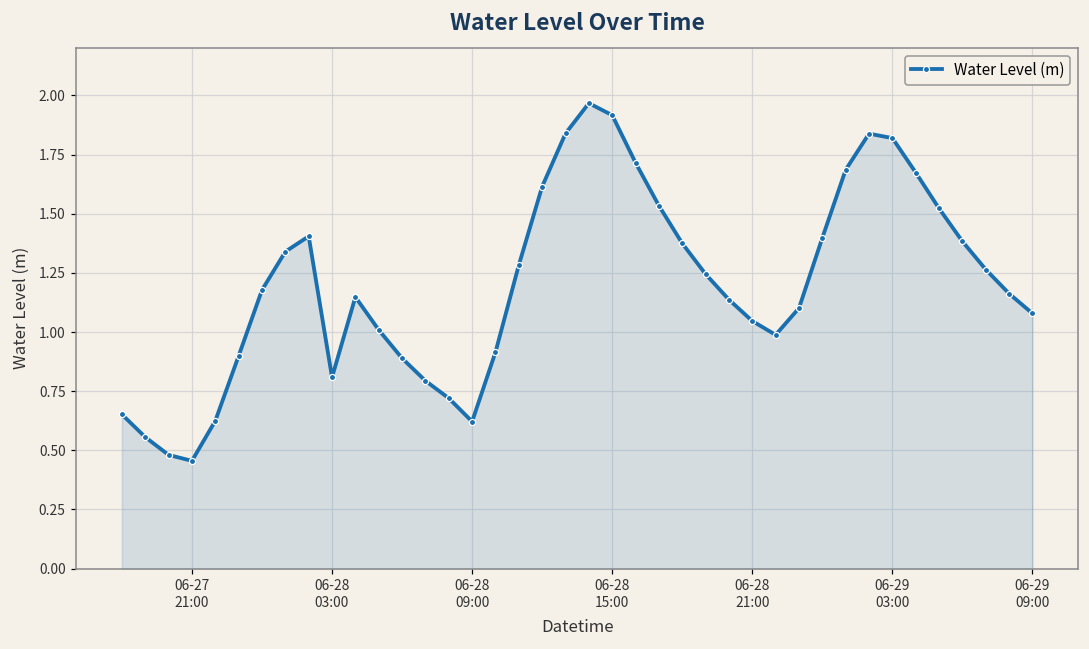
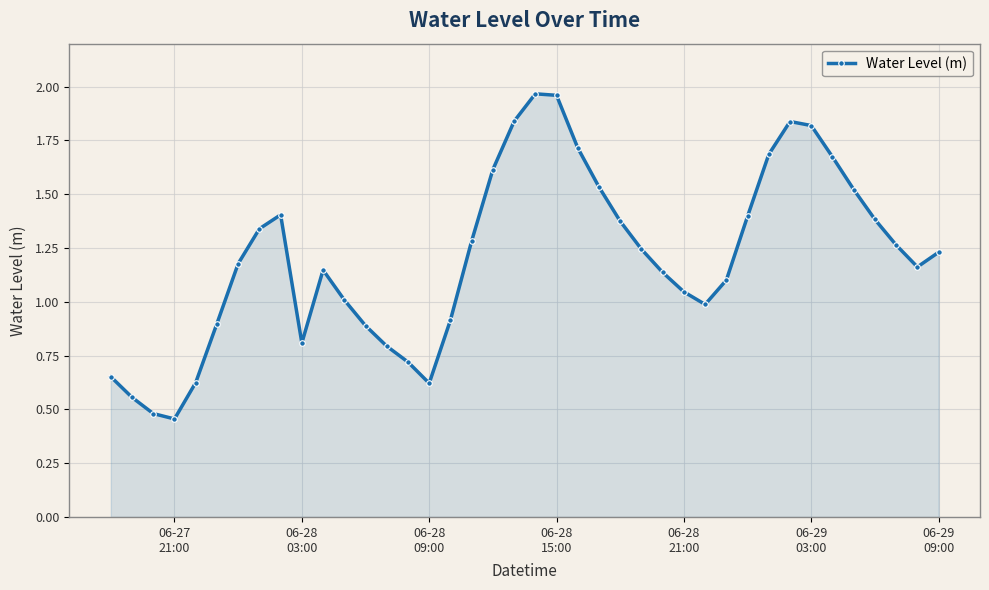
  {
    "06-27 21:00": 0.46,
    "06-28 03:00": 0.81,
    "06-28 09:00": 0.62,
-   "06-28 15:00": 1.92,
+   "06-28 15:00": 1.96,
    "06-28 21:00": 1.05,
    "06-29 03:00": 1.82,
-   "06-29 09:00": 1.08
+   "06-29 09:00": 1.23
  }
